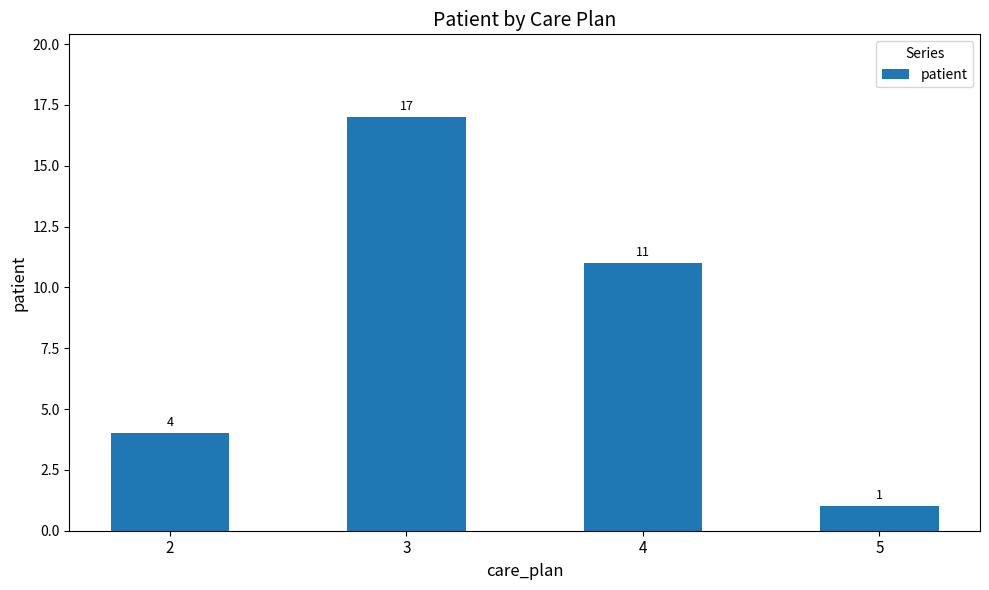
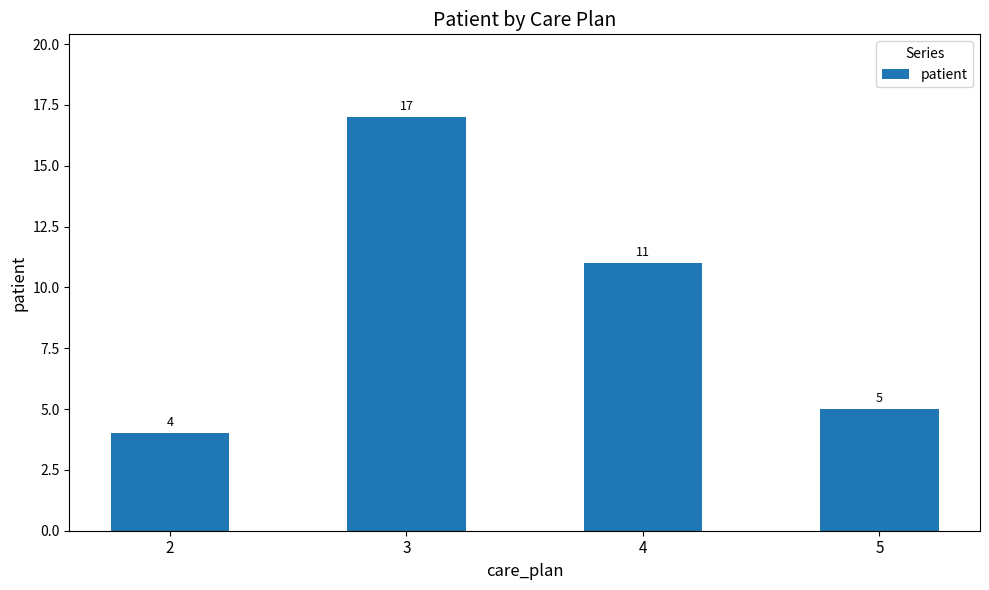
  {
    "2": 4,
    "3": 17,
    "4": 11,
-   "5": 1
+   "5": 5
  }
